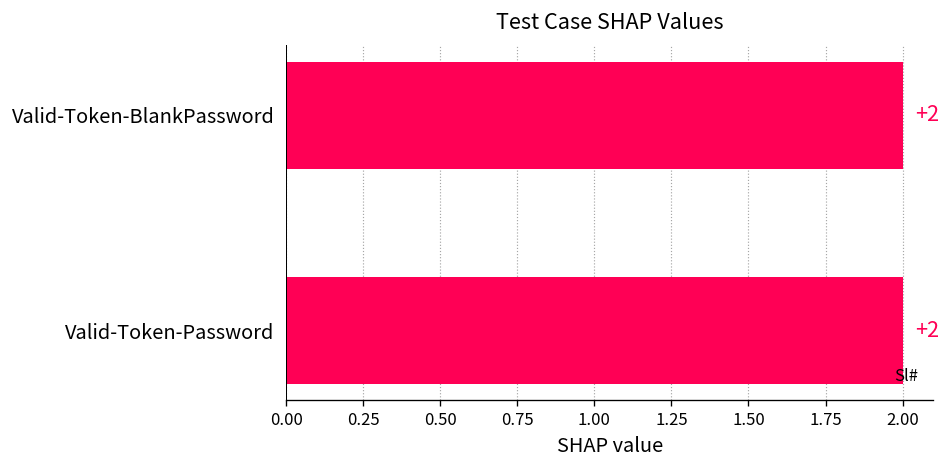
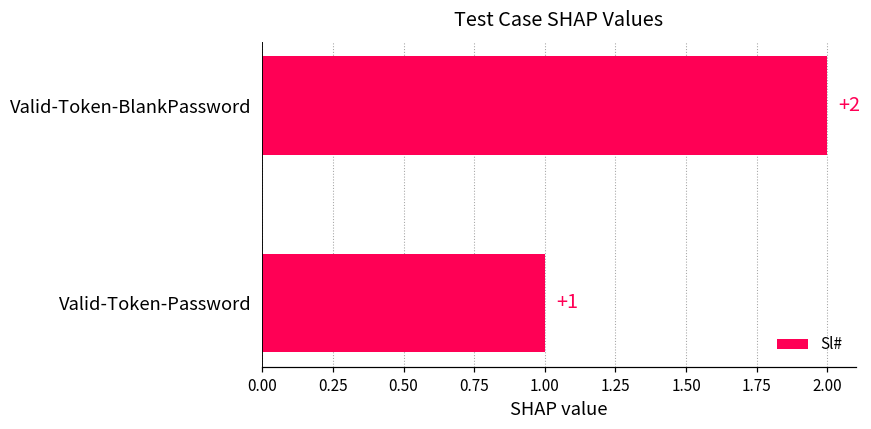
  {
    "Valid-Token-BlankPassword": "+2",
-   "Valid-Token-Password": "+2"
+   "Valid-Token-Password": "+1"
  }
